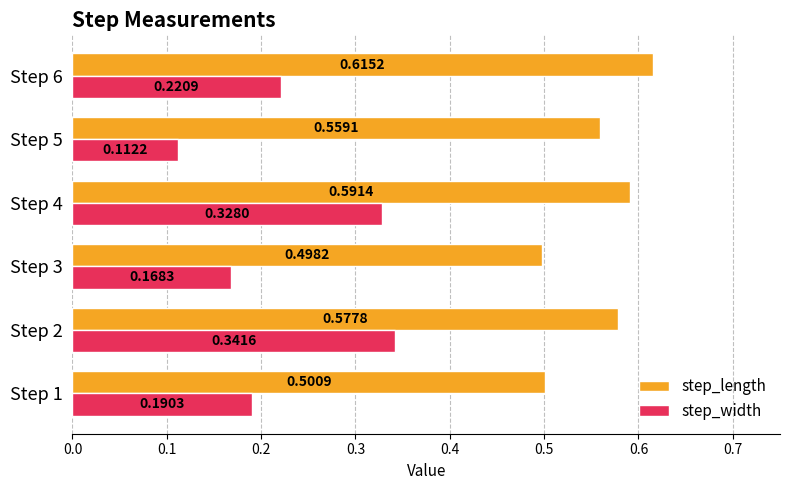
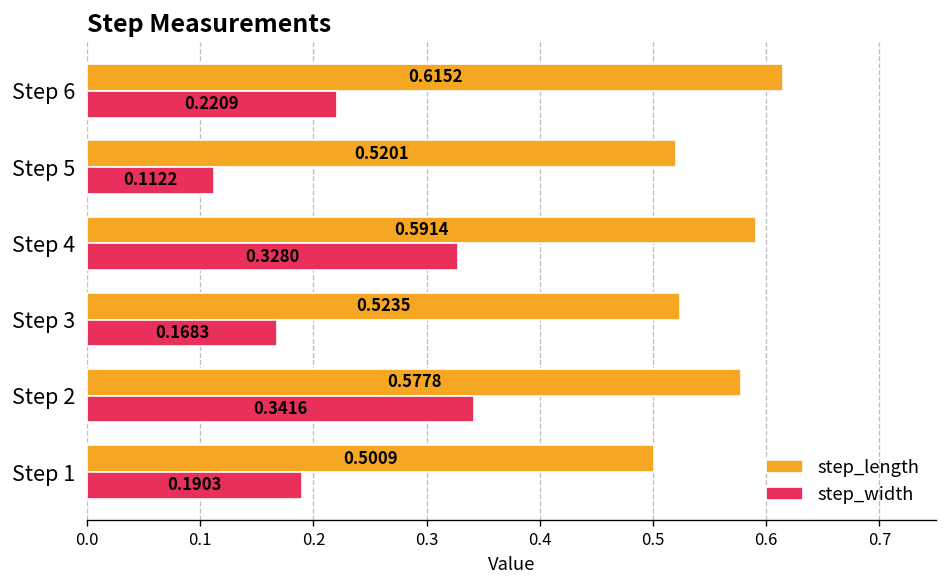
  {
    "step_length": {
      "Step 6": 0.6152,
-     "Step 5": 0.5591,
+     "Step 5": 0.5201,
      "Step 4": 0.5914,
-     "Step 3": 0.4982,
+     "Step 3": 0.5235,
      "Step 2": 0.5778,
      "Step 1": 0.5009
    },
    "step_width": {
      "Step 6": 0.2209,
      "Step 5": 0.1122,
      "Step 4": 0.3280,
      "Step 3": 0.1683,
      "Step 2": 0.3416,
      "Step 1": 0.1903
    }
  }
